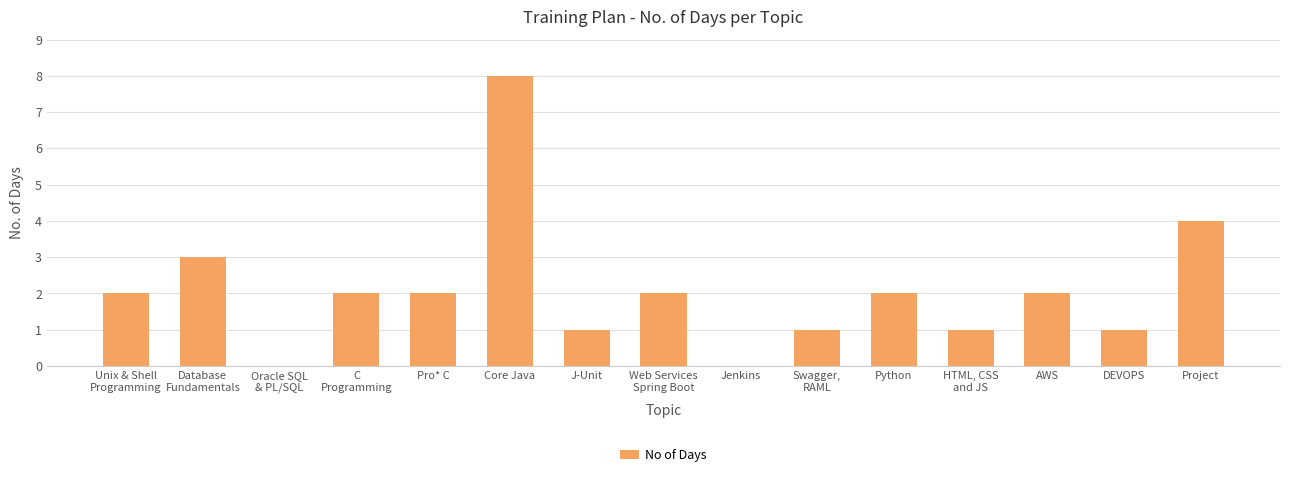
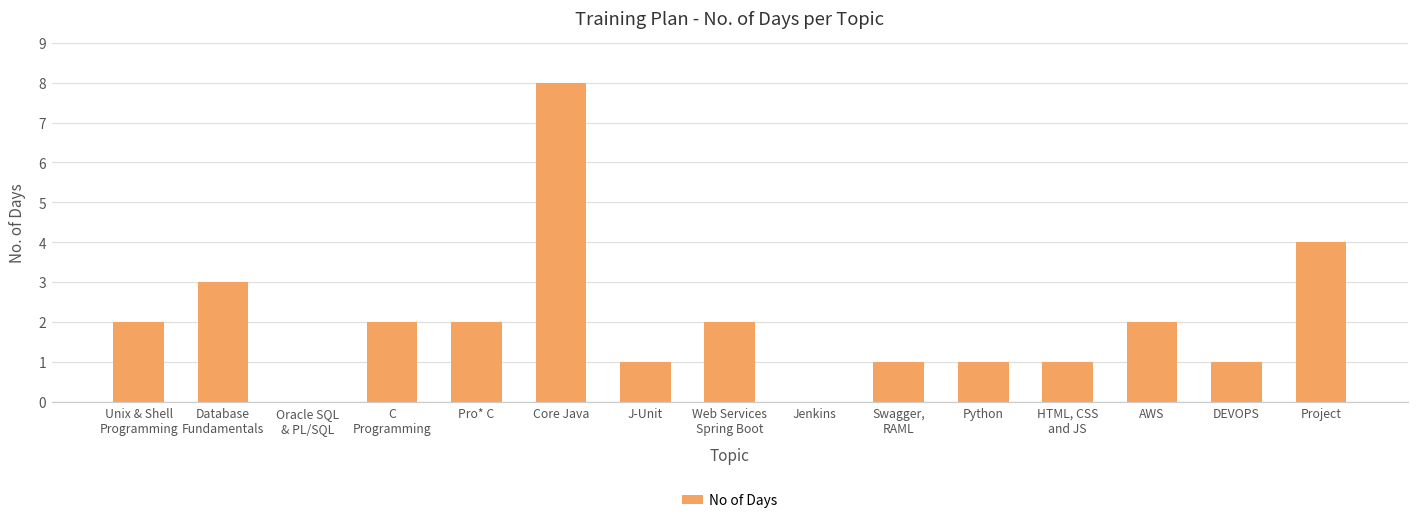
  {
    "Unix & Shell Programming": 2,
    "Database Fundamentals": 3,
    "Oracle SQL & PL/SQL": 0,
    "C Programming": 2,
    "Pro* C": 2,
    "Core Java": 8,
    "J-Unit": 1,
    "Web Services Spring Boot": 2,
    "Jenkins": 0,
    "Swagger, RAML": 1,
-   "Python": 2,
+   "Python": 1,
    "HTML, CSS and JS": 1,
    "AWS": 2,
    "DEVOPS": 1,
    "Project": 4
  }
